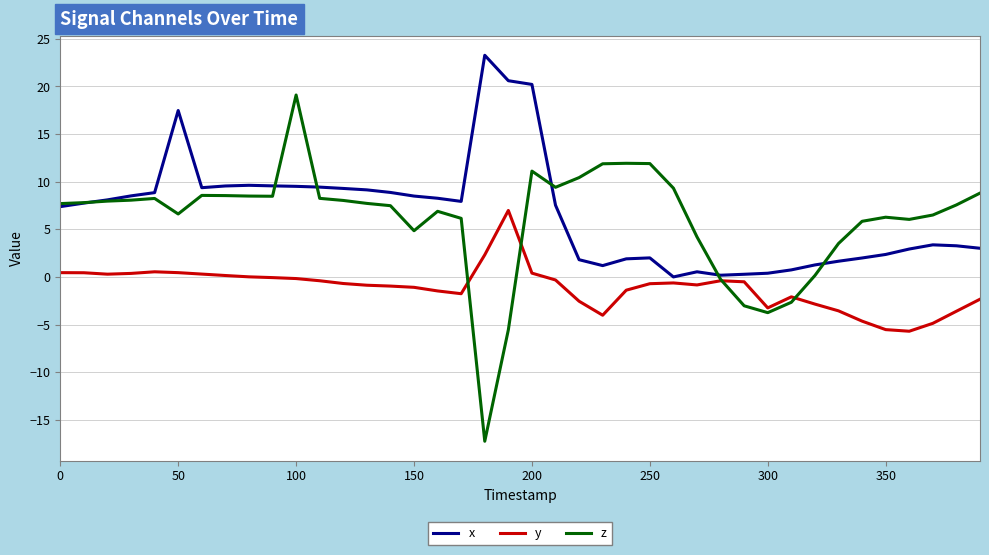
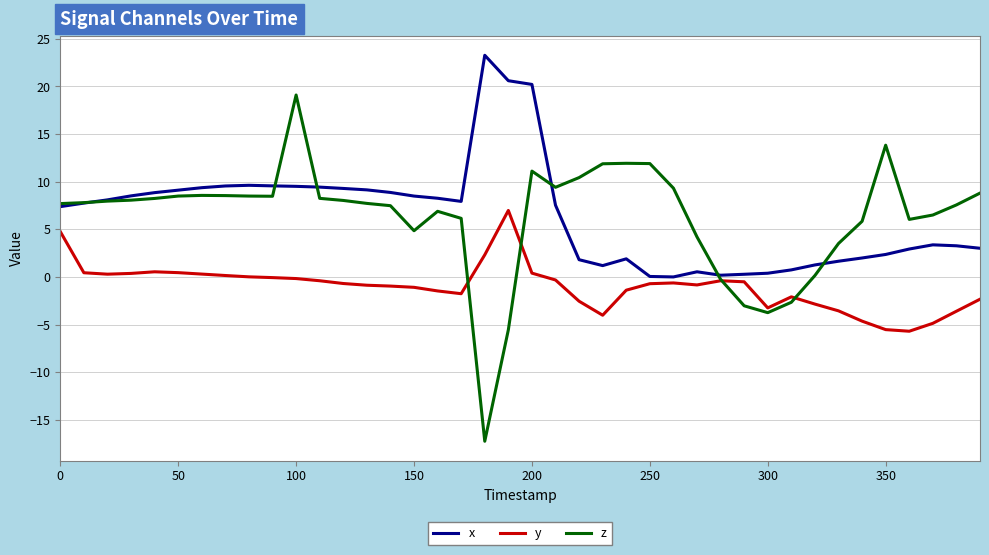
  {
    "x": {
      "0": 7,
-     "50": 17,
+     "50": 9,
      "100": 10,
      "150": 8,
      "200": 20,
-     "250": 2,
+     "250": 0,
      "300": 0,
      "350": 2
    },
    "y": {
-     "0": 0,
+     "0": 5,
      "50": 0,
      "100": 0,
      "150": -1,
      "200": 0,
      "250": -1,
      "300": -3,
      "350": -6
    },
    "z": {
      "0": 8,
-     "50": 7,
+     "50": 8,
      "100": 19,
      "150": 5,
      "200": 11,
      "250": 12,
      "300": -4,
-     "350": 6
+     "350": 14
    }
  }
